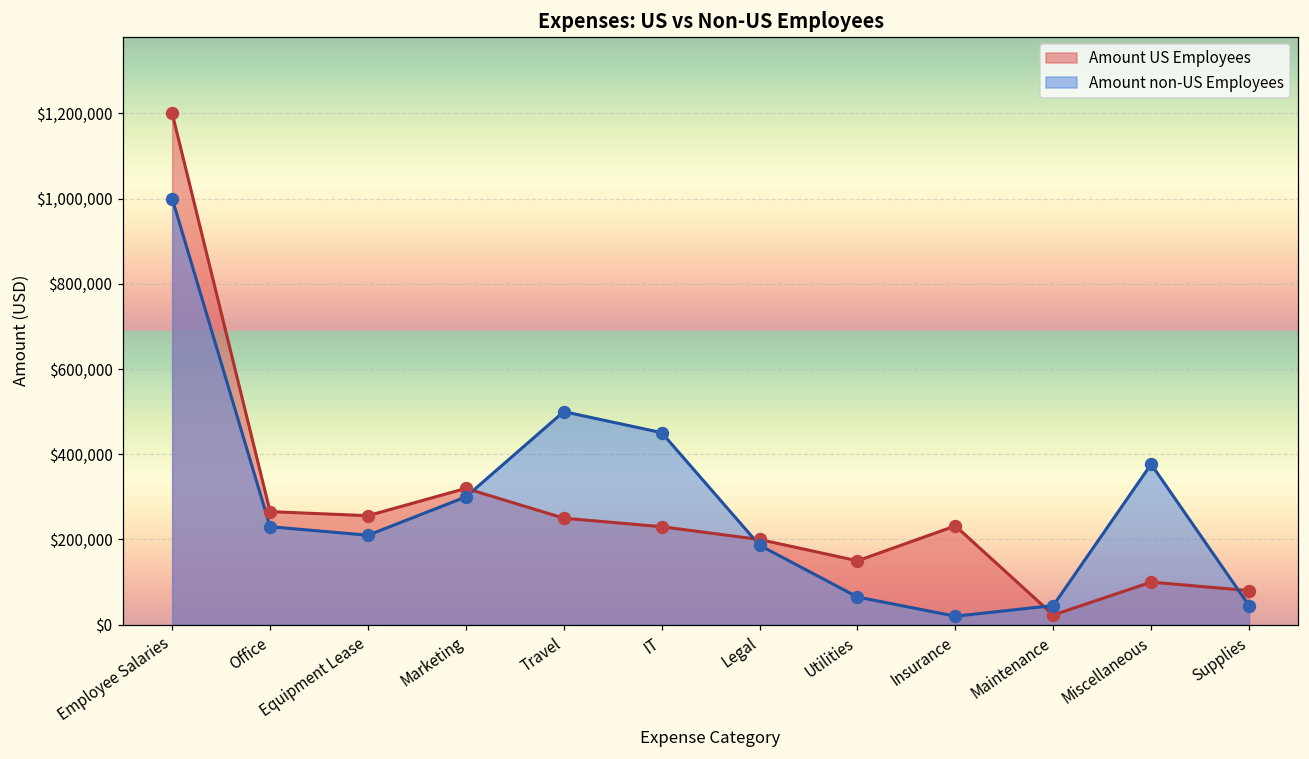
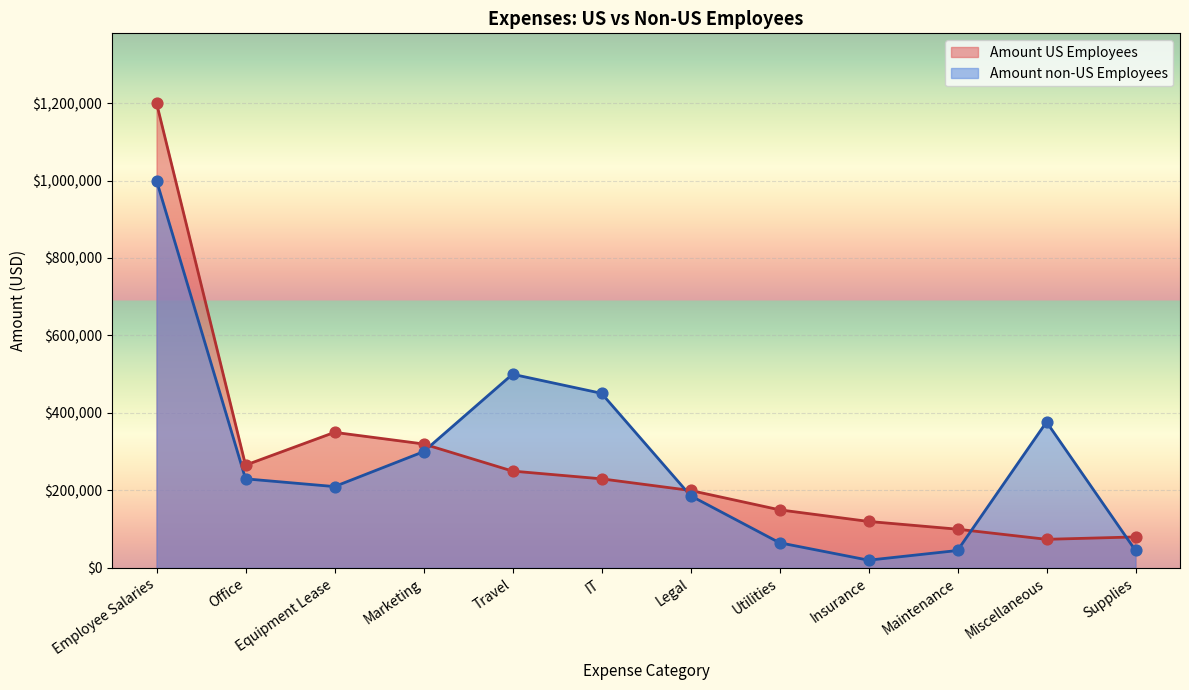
  {
    "Amount US Employees": {
      "Employee Salaries": "$1,200,000",
      "Office": "$270,000",
-     "Equipment Lease": "$260,000",
+     "Equipment Lease": "$350,000",
      "Marketing": "$320,000",
      "Travel": "$250,000",
      "IT": "$230,000",
      "Legal": "$200,000",
      "Utilities": "$150,000",
-     "Insurance": "$230,000",
-     "Maintenance": "$20,000",
-     "Miscellaneous": "$100,000",
+     "Insurance": "$120,000",
+     "Maintenance": "$100,000",
+     "Miscellaneous": "$70,000",
      "Supplies": "$80,000"
    },
    "Amount non-US Employees": {
      "Employee Salaries": "$1,000,000",
      "Office": "$230,000",
      "Equipment Lease": "$210,000",
      "Marketing": "$300,000",
      "Travel": "$500,000",
      "IT": "$450,000",
      "Legal": "$190,000",
      "Utilities": "$70,000",
      "Insurance": "$20,000",
      "Maintenance": "$50,000",
      "Miscellaneous": "$380,000",
      "Supplies": "$50,000"
    }
  }
